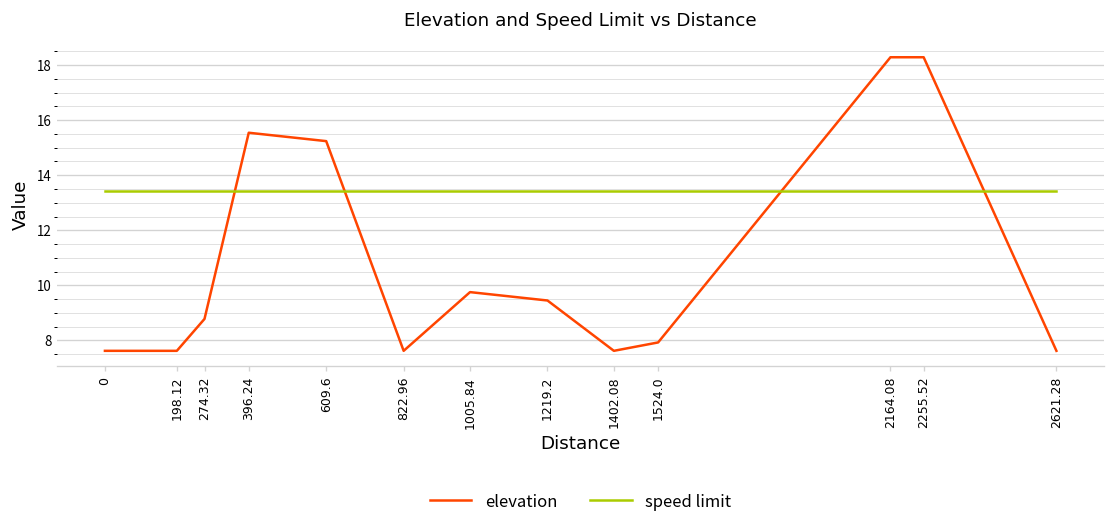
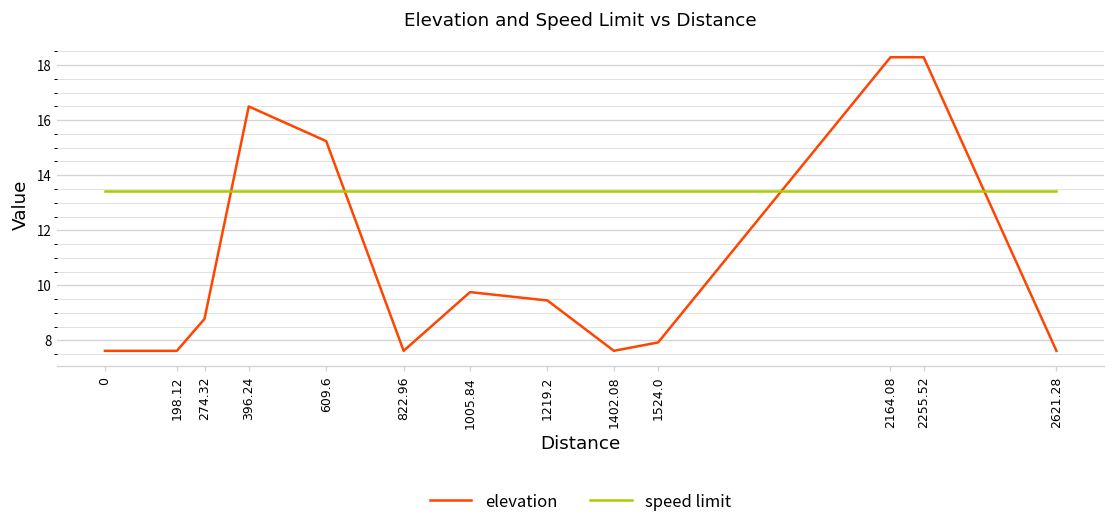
  {
    "elevation": {
      "0": 7.6,
      "198.12": 7.6,
      "274.32": 8.8,
-     "396.24": 15.5,
+     "396.24": 16.5,
      "609.6": 15.2,
      "822.96": 7.6,
      "1005.84": 9.8,
      "1219.2": 9.4,
      "1402.08": 7.6,
      "1524.0": 7.9,
      "2164.08": 18.3,
      "2255.52": 18.3,
      "2621.28": 7.6
    },
    "speed limit": {
      "0": 13.4,
      "198.12": 13.4,
      "274.32": 13.4,
      "396.24": 13.4,
      "609.6": 13.4,
      "822.96": 13.4,
      "1005.84": 13.4,
      "1219.2": 13.4,
      "1402.08": 13.4,
      "1524.0": 13.4,
      "2164.08": 13.4,
      "2255.52": 13.4,
      "2621.28": 13.4
    }
  }
